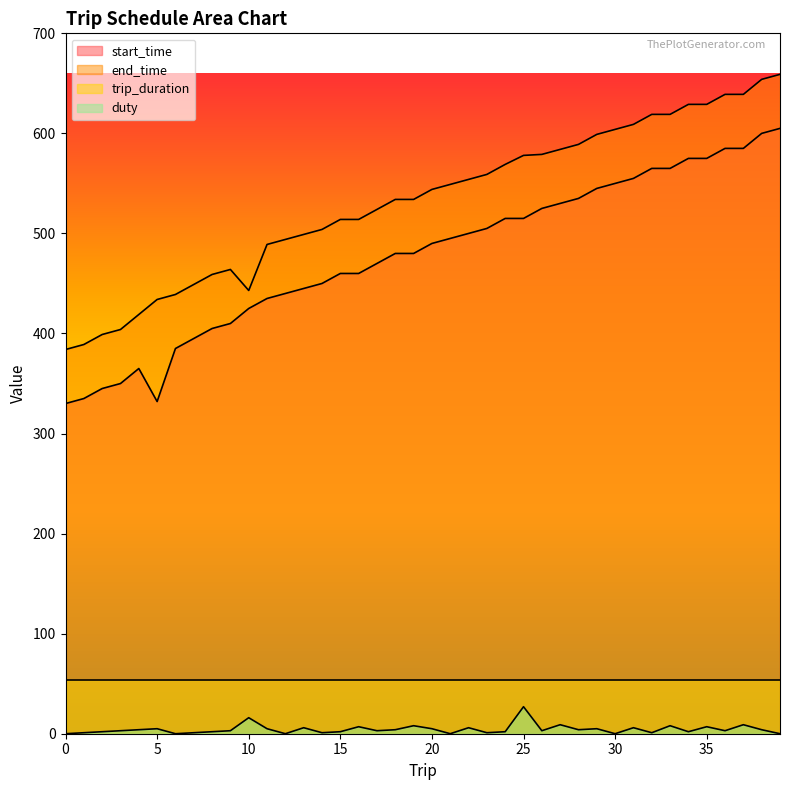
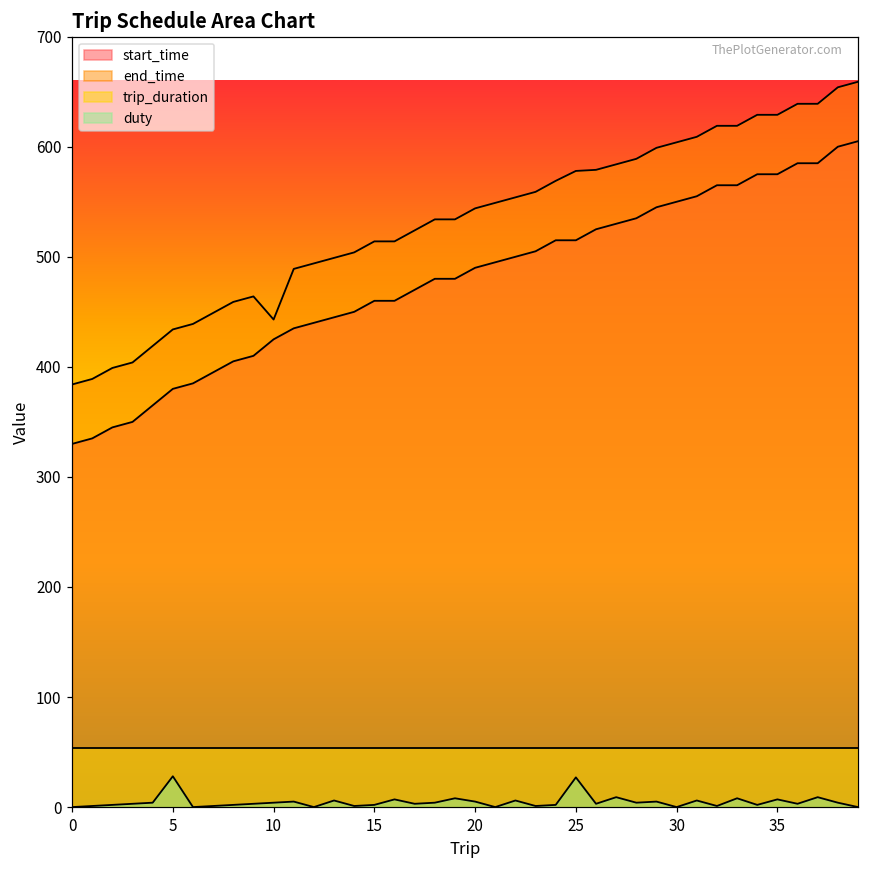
  {
    "start_time": {
      "0": 330,
-     "5": 332,
+     "5": 380,
      "10": 425,
      "15": 460,
      "20": 490,
      "25": 515,
      "30": 550,
      "35": 575
    },
    "duty": {
      "0": 0,
-     "5": 5,
-     "10": 16,
+     "5": 28,
+     "10": 4,
      "15": 2,
      "20": 5,
      "25": 27,
      "30": 0,
      "35": 7
    }
  }
